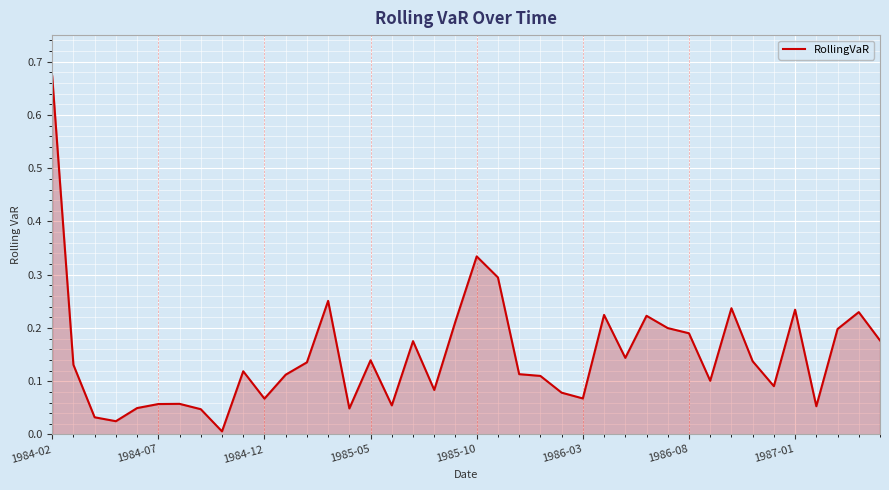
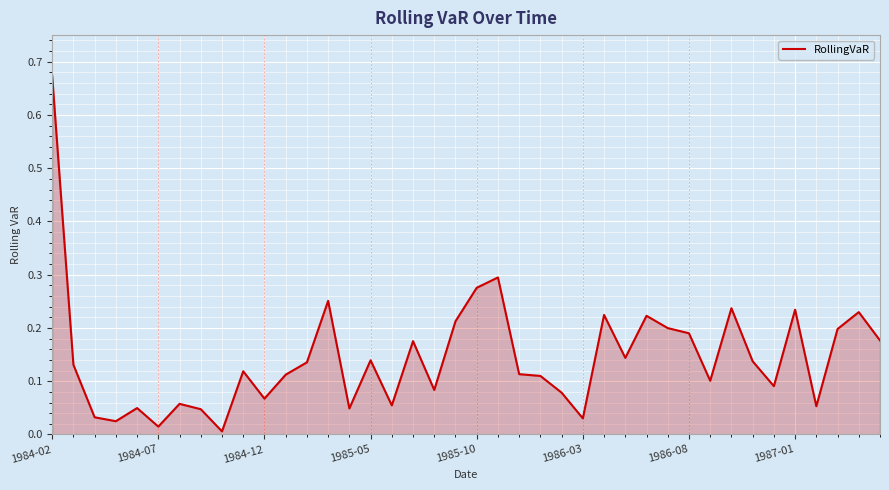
  {
    "1984-02": 0.67,
-   "1984-07": 0.06,
+   "1984-07": 0.01,
    "1984-12": 0.07,
    "1985-05": 0.14,
-   "1985-10": 0.33,
-   "1986-03": 0.07,
+   "1985-10": 0.28,
+   "1986-03": 0.03,
    "1986-08": 0.19,
    "1987-01": 0.23
  }
